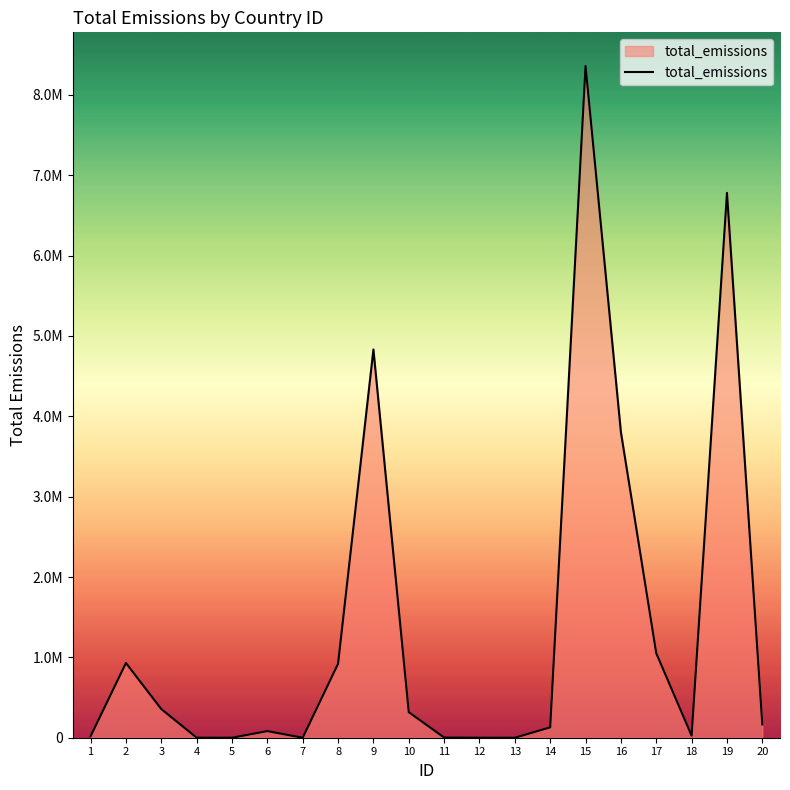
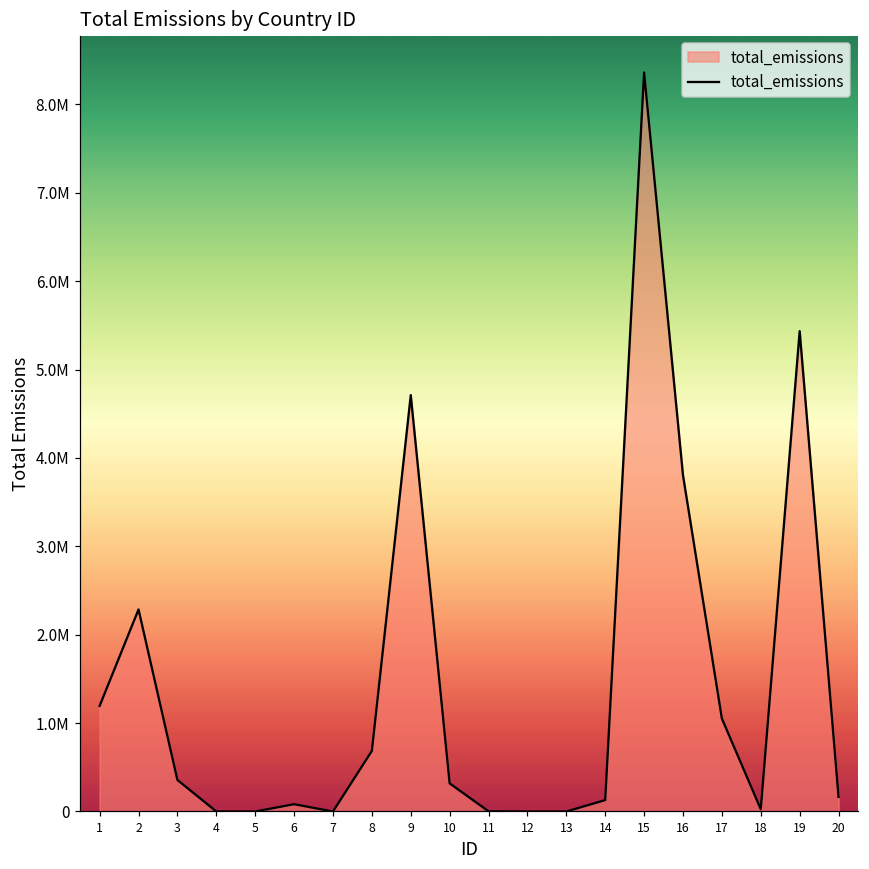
  {
-   "1": 0,
-   "2": 900000,
+   "1": 1200000,
+   "2": 2300000,
    "3": 400000,
    "4": 0,
    "5": 0,
    "6": 100000,
    "7": 0,
-   "8": 900000,
-   "9": 4800000,
+   "8": 700000,
+   "9": 4700000,
    "10": 300000,
    "11": 0,
    "12": 0,
    "13": 0,
    "14": 100000,
    "15": 8400000,
    "16": 3800000,
    "17": 1100000,
    "18": 0,
-   "19": 6800000,
+   "19": 5400000,
    "20": 200000
  }
